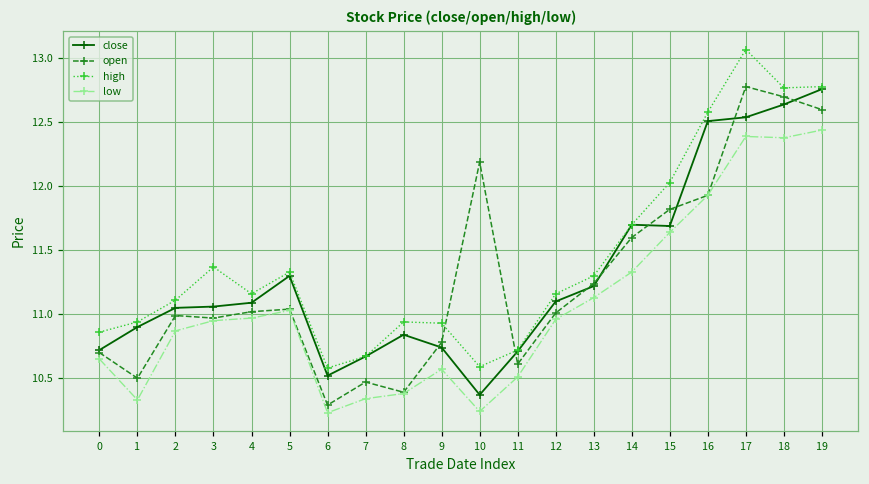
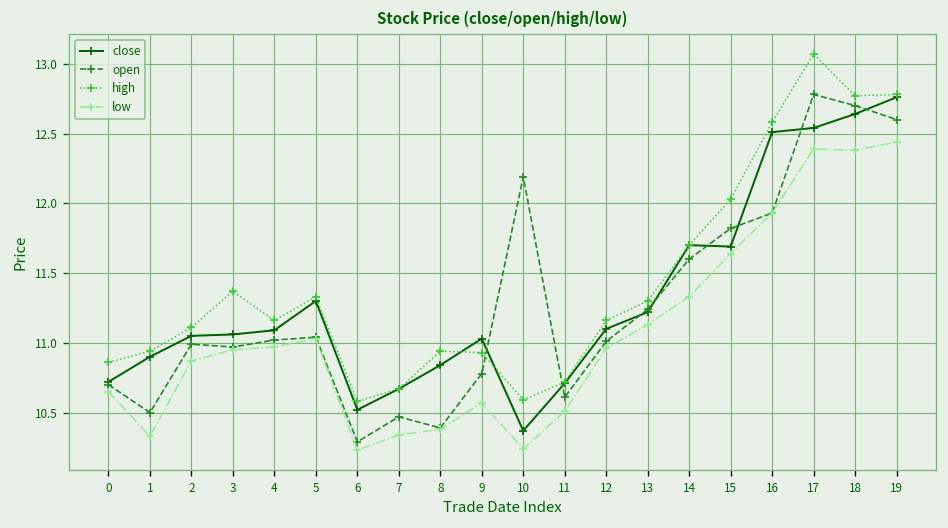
  {
    "close": {
      "1": 10.90,
      "2": 11.05,
      "3": 11.06,
      "4": 11.09,
      "5": 11.30,
      "6": 10.52,
      "8": 10.84,
-     "9": 10.74,
+     "9": 11.03,
      "10": 10.37,
      "12": 11.10,
      "15": 11.69,
      "16": 12.51,
      "17": 12.54,
      "18": 12.64
    },
    "open": {
      "1": 10.50,
      "2": 10.99,
      "4": 11.02,
      "6": 10.29,
      "7": 10.47,
      "9": 10.78,
      "10": 12.19,
      "11": 10.61,
      "12": 11.01,
      "14": 11.60,
      "15": 11.82,
      "17": 12.78,
      "18": 12.70,
      "19": 12.60
    },
    "high": {
      "0": 10.86,
      "1": 10.94,
      "2": 11.11,
      "3": 11.37,
      "4": 11.16,
      "5": 11.33,
      "6": 10.58,
      "8": 10.94,
      "9": 10.93,
      "10": 10.59,
      "12": 11.16,
      "13": 11.30,
      "15": 12.03,
      "16": 12.58,
      "17": 13.07,
      "18": 12.77
    },
    "low": {
      "0": 10.65,
      "1": 10.33,
      "2": 10.87,
      "4": 10.97,
      "6": 10.23,
      "7": 10.34,
      "9": 10.57,
      "10": 10.24,
      "11": 10.51,
      "12": 10.96,
      "13": 11.13,
      "14": 11.33,
      "15": 11.64,
      "17": 12.39,
      "18": 12.38,
      "19": 12.44
    }
  }
